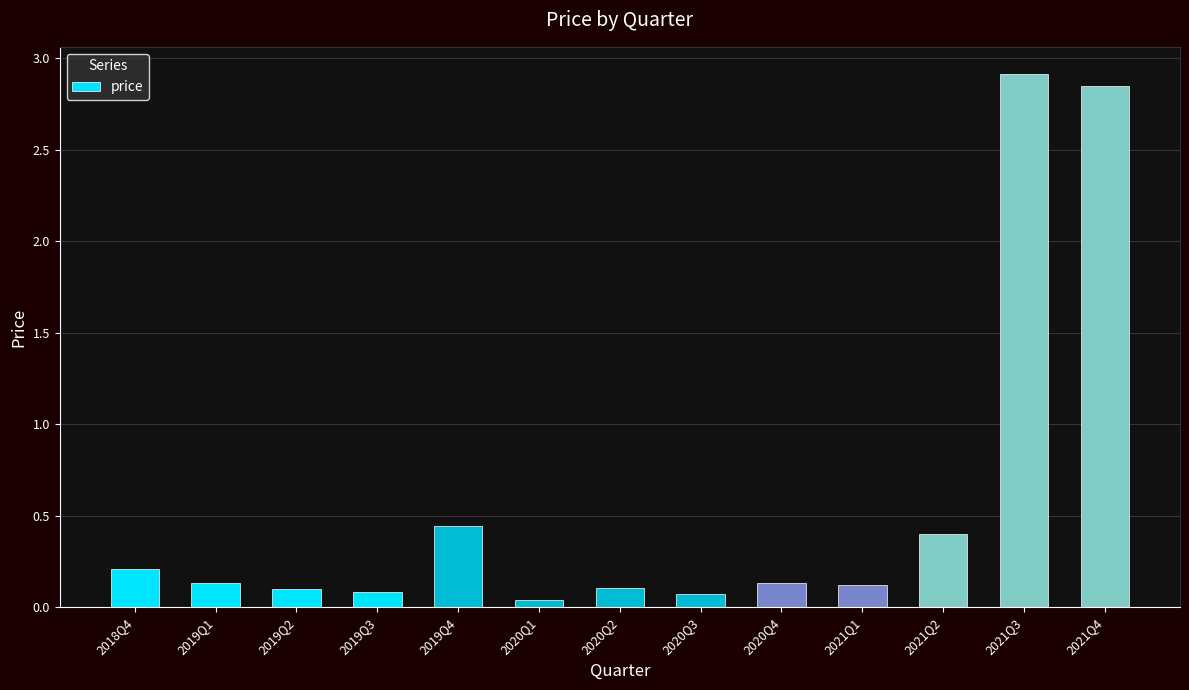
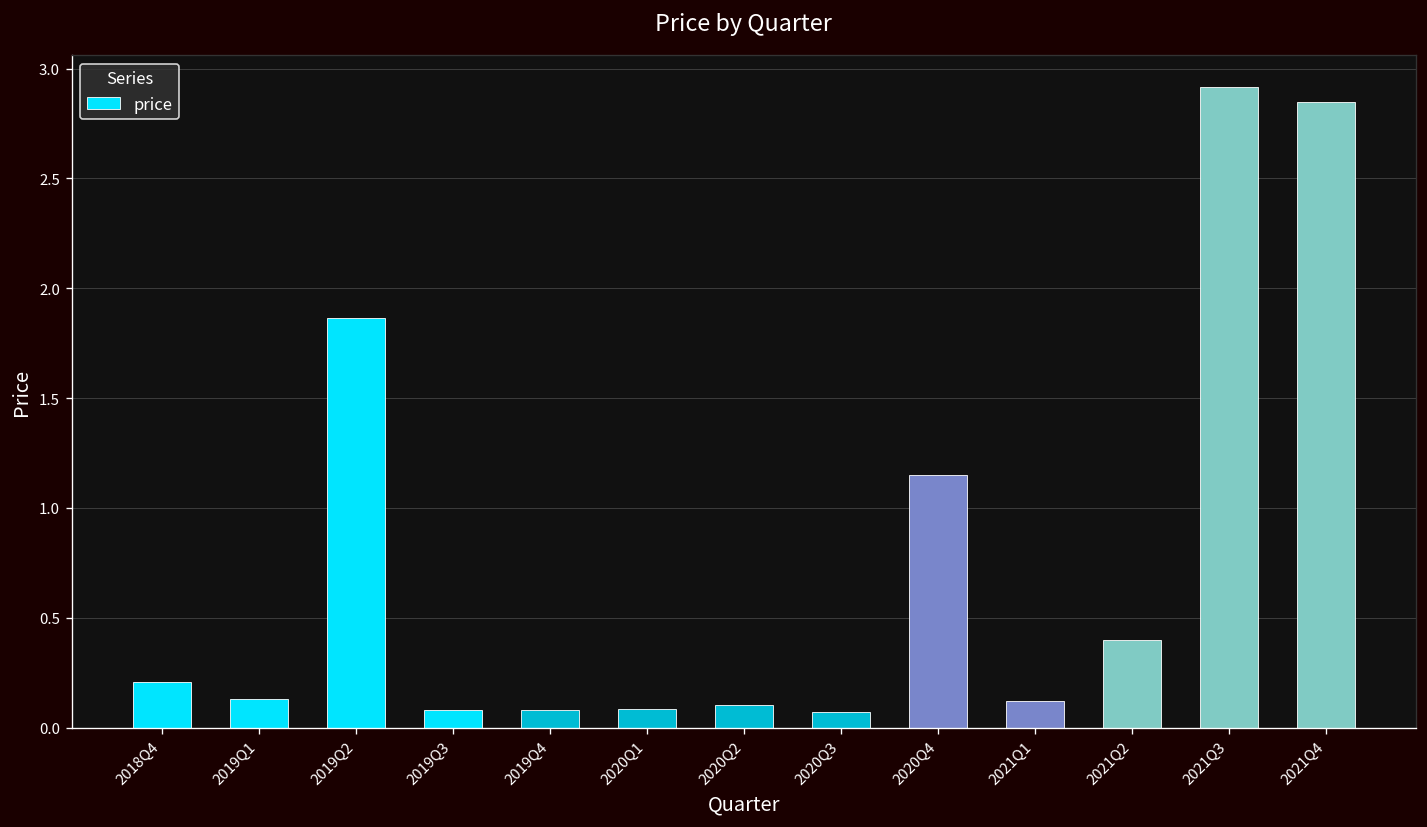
  {
    "2018Q4": 0.21,
    "2019Q1": 0.13,
-   "2019Q2": 0.10,
+   "2019Q2": 1.87,
    "2019Q3": 0.08,
-   "2019Q4": 0.44,
-   "2020Q1": 0.04,
+   "2019Q4": 0.08,
+   "2020Q1": 0.09,
    "2020Q2": 0.10,
    "2020Q3": 0.07,
-   "2020Q4": 0.13,
+   "2020Q4": 1.15,
    "2021Q1": 0.12,
    "2021Q2": 0.40,
    "2021Q3": 2.92,
    "2021Q4": 2.85
  }
